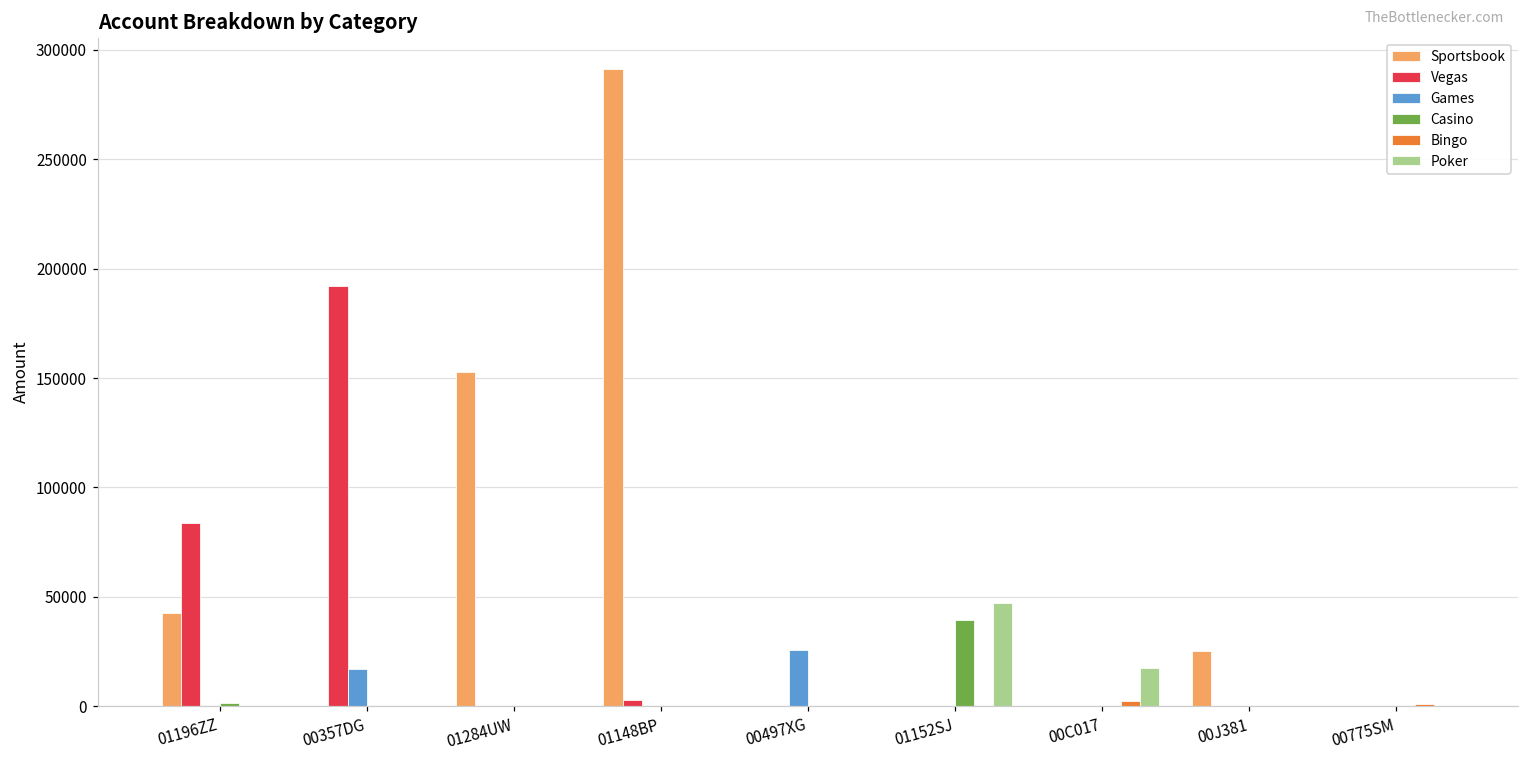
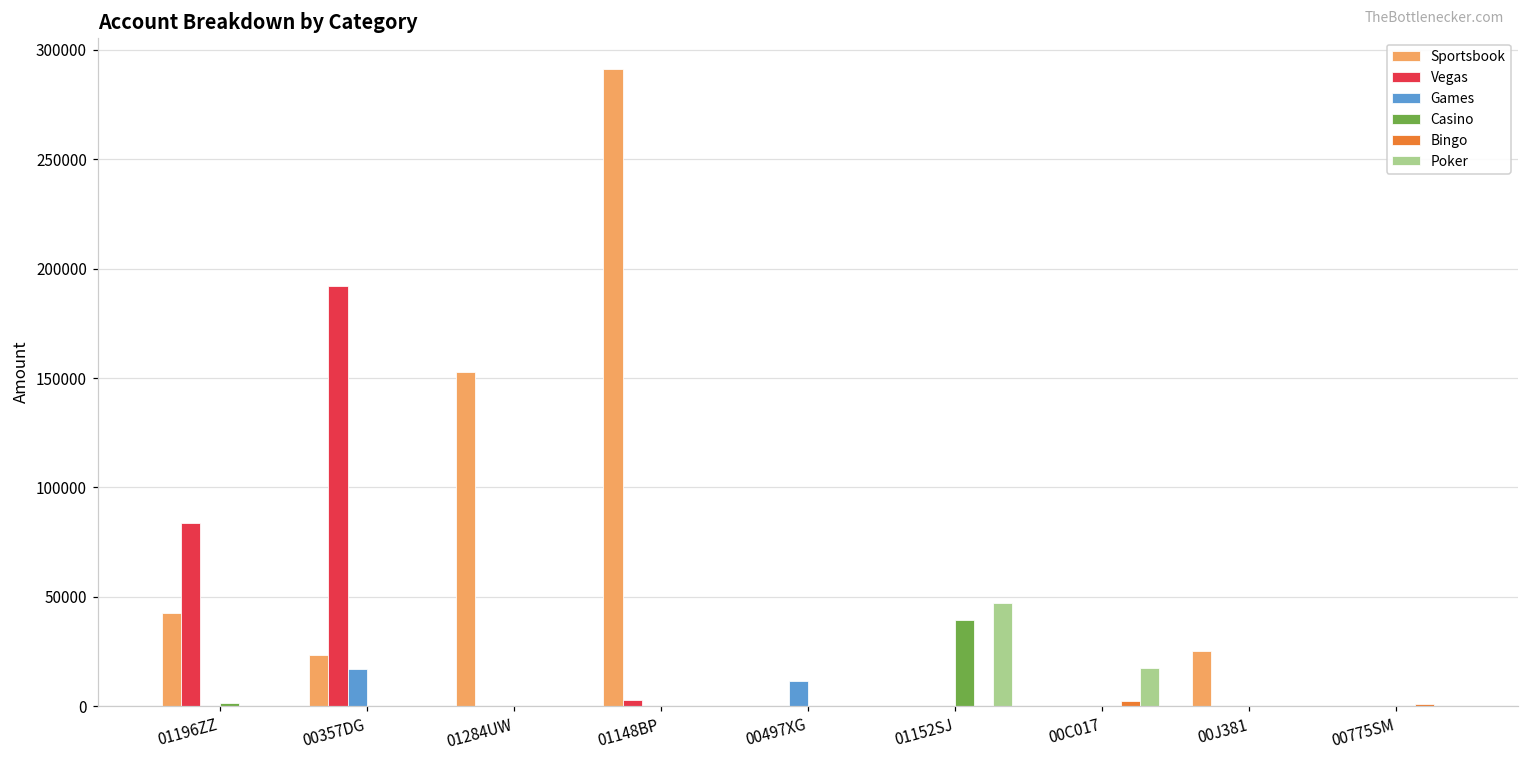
  {
    "Sportsbook": {
      "01196ZZ": 43000,
-     "00357DG": 0,
+     "00357DG": 23000,
      "01284UW": 153000,
      "01148BP": 291000,
      "00497XG": 0,
      "01152SJ": 0,
      "00J381": 25000
    },
    "Vegas": {
      "01196ZZ": 84000,
      "00357DG": 192000,
      "01284UW": 0,
      "01148BP": 3000,
      "00497XG": 0,
      "01152SJ": 0,
      "00C017": 0,
      "00J381": 0
    },
    "Games": {
      "01196ZZ": 0,
      "00357DG": 17000,
      "01284UW": 0,
      "01148BP": 0,
-     "00497XG": 26000,
+     "00497XG": 12000,
      "01152SJ": 0,
      "00C017": 0,
      "00J381": 0
    },
    "Casino": {
      "01196ZZ": 1000,
      "01284UW": 0,
      "01148BP": 0,
      "00497XG": 0,
      "01152SJ": 39000,
      "00C017": 0,
      "00J381": 0
    },
    "Bingo": {
      "01196ZZ": 0,
      "01284UW": 0,
      "01148BP": 0,
      "00497XG": 0,
      "01152SJ": 0,
      "00C017": 2000,
      "00J381": 0
    },
    "Poker": {
      "01196ZZ": 0,
      "00357DG": 0,
      "01284UW": 0,
      "01148BP": 0,
      "00497XG": 0,
      "01152SJ": 47000,
      "00C017": 17000,
      "00J381": 0,
      "00775SM": 0
    }
  }
